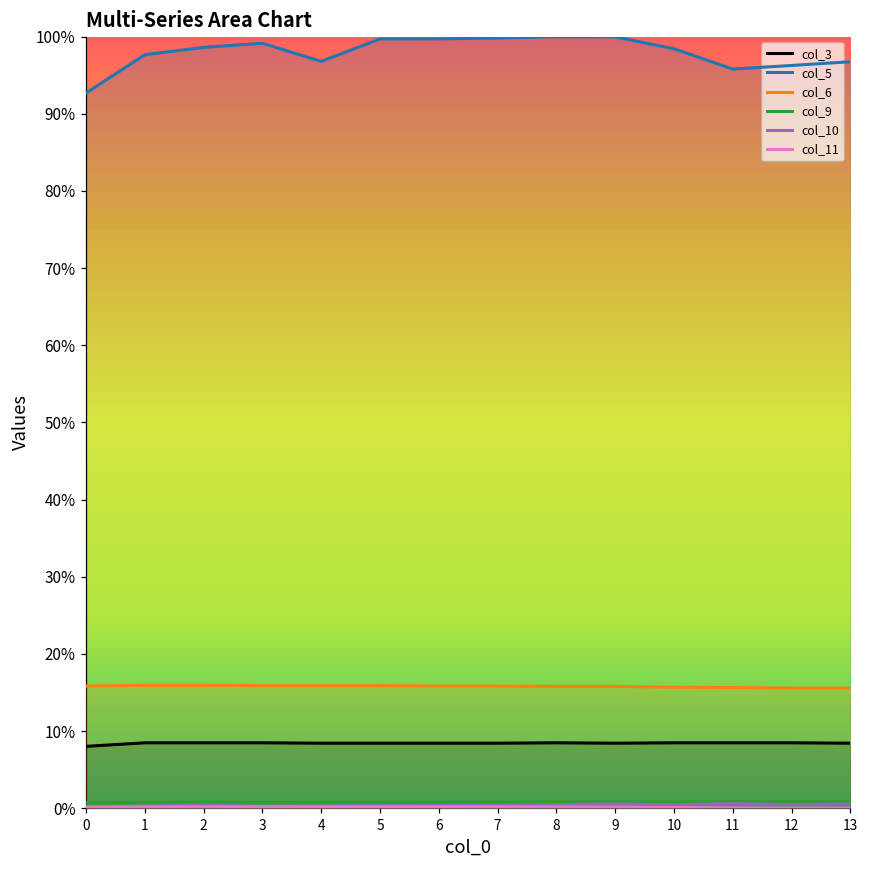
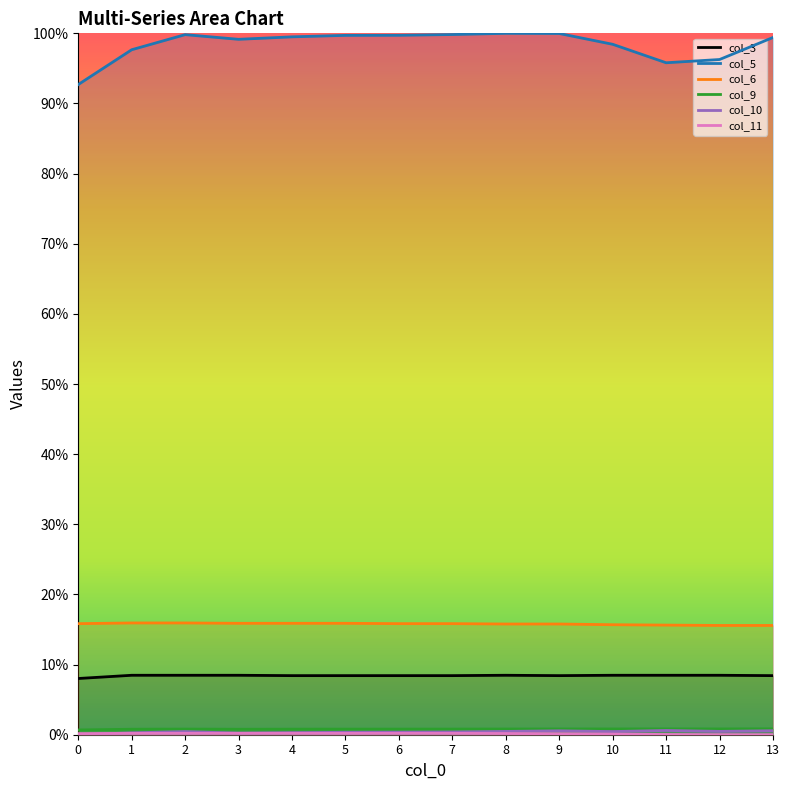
  {
    "col_3": {
      "0": "8%",
      "1": "8%",
      "2": "8%",
      "3": "8%",
      "4": "8%",
      "5": "8%",
      "6": "8%",
      "7": "8%",
      "8": "8%",
      "9": "8%",
      "10": "8%",
      "11": "8%",
      "12": "8%",
      "13": "8%"
    },
    "col_5": {
      "0": "93%",
      "1": "98%",
-     "2": "99%",
+     "2": "100%",
      "3": "99%",
-     "4": "97%",
+     "4": "100%",
      "5": "100%",
      "6": "100%",
      "7": "100%",
      "8": "100%",
      "9": "100%",
      "10": "98%",
      "11": "96%",
-     "13": "97%"
+     "13": "99%"
    },
    "col_6": {
      "0": "16%",
      "1": "16%",
      "2": "16%",
      "3": "16%",
      "4": "16%",
      "5": "16%",
      "6": "16%",
      "7": "16%",
      "8": "16%",
      "9": "16%",
      "10": "16%",
      "11": "16%",
      "12": "16%",
      "13": "16%"
    },
    "col_9": {
      "0": "1%",
      "1": "1%",
      "3": "1%",
      "4": "1%",
      "5": "1%",
      "6": "1%",
      "7": "1%",
      "10": "1%"
    },
    "col_11": {
      "9": "0%",
      "11": "0%",
      "12": "0%",
      "13": "0%"
    }
  }
